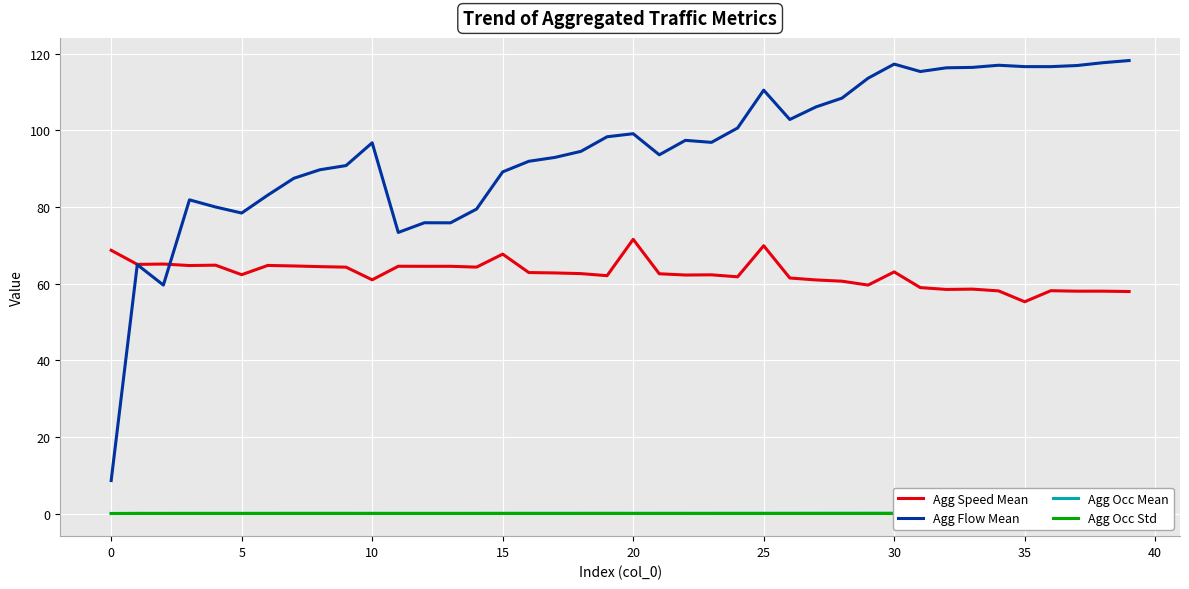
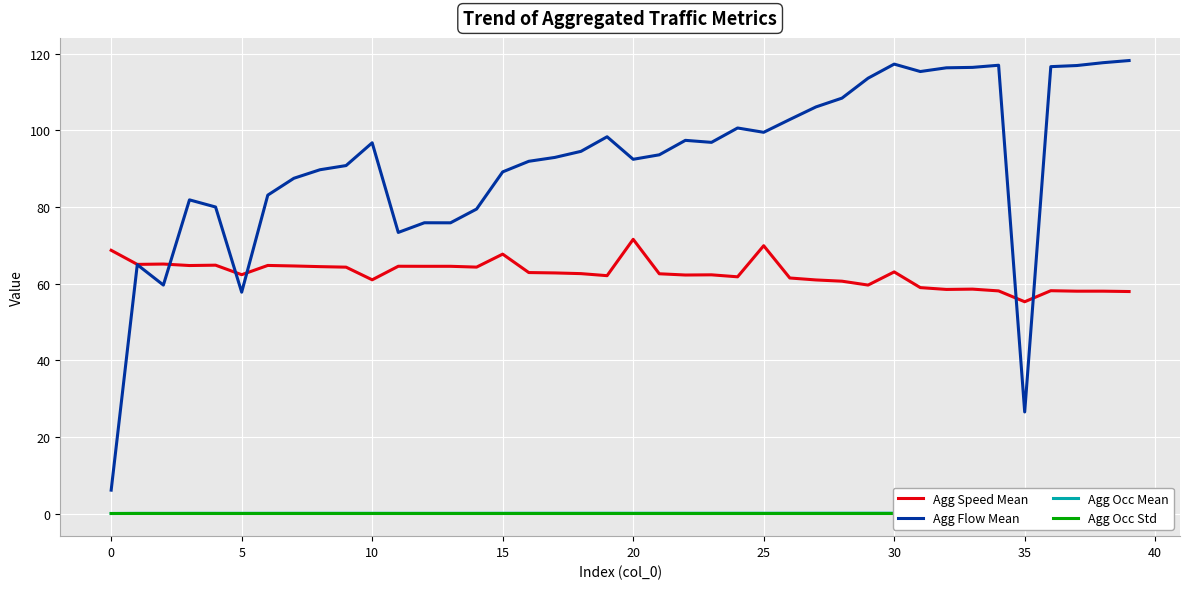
  {
    "Agg Speed Mean": {
      "0": 69,
      "5": 62,
      "10": 61,
      "15": 68,
      "20": 72,
      "25": 70,
      "30": 63,
      "35": 55
    },
    "Agg Flow Mean": {
-     "0": 9,
-     "5": 78,
+     "0": 6,
+     "5": 58,
      "10": 97,
      "15": 89,
-     "20": 99,
-     "25": 111,
+     "20": 92,
+     "25": 100,
      "30": 117,
-     "35": 117
+     "35": 27
    },
    "Agg Occ Std": {
      "0": 0,
      "5": 0,
      "10": 0,
      "15": 0,
      "20": 0,
      "25": 0
    }
  }
